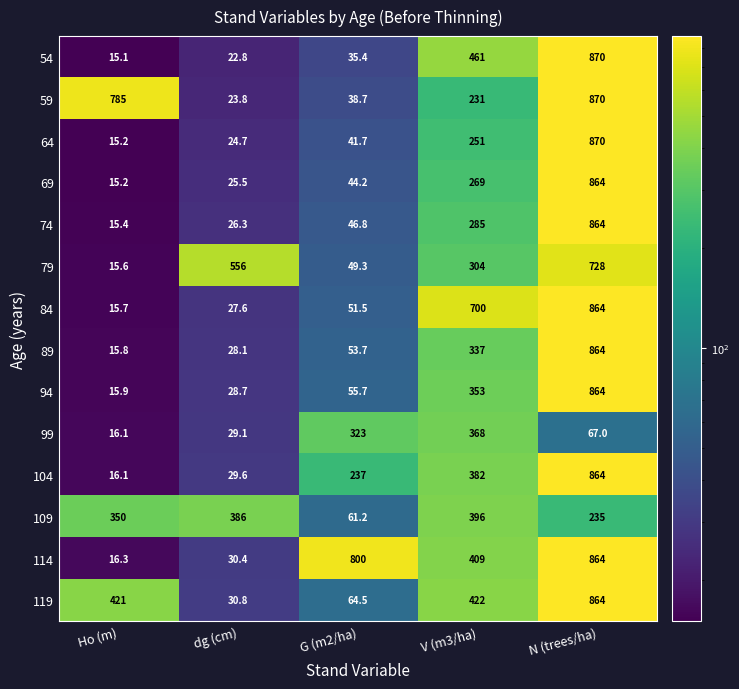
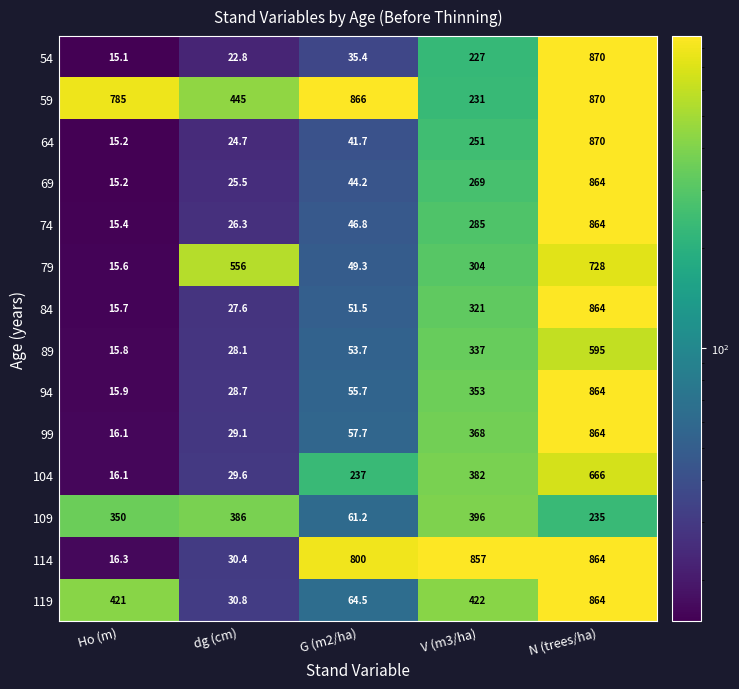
  {
    "54": {
      "Ho (m)": 15.1,
      "dg (cm)": 22.8,
      "G (m2/ha)": 35.4,
-     "V (m3/ha)": 461,
+     "V (m3/ha)": 227,
      "N (trees/ha)": 870
    },
    "59": {
      "Ho (m)": 785,
-     "dg (cm)": 23.8,
-     "G (m2/ha)": 38.7,
+     "dg (cm)": 445,
+     "G (m2/ha)": 866,
      "V (m3/ha)": 231,
      "N (trees/ha)": 870
    },
    "64": {
      "Ho (m)": 15.2,
      "dg (cm)": 24.7,
      "G (m2/ha)": 41.7,
      "V (m3/ha)": 251,
      "N (trees/ha)": 870
    },
    "69": {
      "Ho (m)": 15.2,
      "dg (cm)": 25.5,
      "G (m2/ha)": 44.2,
      "V (m3/ha)": 269,
      "N (trees/ha)": 864
    },
    "74": {
      "Ho (m)": 15.4,
      "dg (cm)": 26.3,
      "G (m2/ha)": 46.8,
      "V (m3/ha)": 285,
      "N (trees/ha)": 864
    },
    "79": {
      "Ho (m)": 15.6,
      "dg (cm)": 556,
      "G (m2/ha)": 49.3,
      "V (m3/ha)": 304,
      "N (trees/ha)": 728
    },
    "84": {
      "Ho (m)": 15.7,
      "dg (cm)": 27.6,
      "G (m2/ha)": 51.5,
-     "V (m3/ha)": 700,
+     "V (m3/ha)": 321,
      "N (trees/ha)": 864
    },
    "89": {
      "Ho (m)": 15.8,
      "dg (cm)": 28.1,
      "G (m2/ha)": 53.7,
      "V (m3/ha)": 337,
-     "N (trees/ha)": 864
+     "N (trees/ha)": 595
    },
    "94": {
      "Ho (m)": 15.9,
      "dg (cm)": 28.7,
      "G (m2/ha)": 55.7,
      "V (m3/ha)": 353,
      "N (trees/ha)": 864
    },
    "99": {
      "Ho (m)": 16.1,
      "dg (cm)": 29.1,
-     "G (m2/ha)": 323,
+     "G (m2/ha)": 57.7,
      "V (m3/ha)": 368,
-     "N (trees/ha)": 67.0
+     "N (trees/ha)": 864
    },
    "104": {
      "Ho (m)": 16.1,
      "dg (cm)": 29.6,
      "G (m2/ha)": 237,
      "V (m3/ha)": 382,
-     "N (trees/ha)": 864
+     "N (trees/ha)": 666
    },
    "109": {
      "Ho (m)": 350,
      "dg (cm)": 386,
      "G (m2/ha)": 61.2,
      "V (m3/ha)": 396,
      "N (trees/ha)": 235
    },
    "114": {
      "Ho (m)": 16.3,
      "dg (cm)": 30.4,
      "G (m2/ha)": 800,
-     "V (m3/ha)": 409,
+     "V (m3/ha)": 857,
      "N (trees/ha)": 864
    },
    "119": {
      "Ho (m)": 421,
      "dg (cm)": 30.8,
      "G (m2/ha)": 64.5,
      "V (m3/ha)": 422,
      "N (trees/ha)": 864
    }
  }
